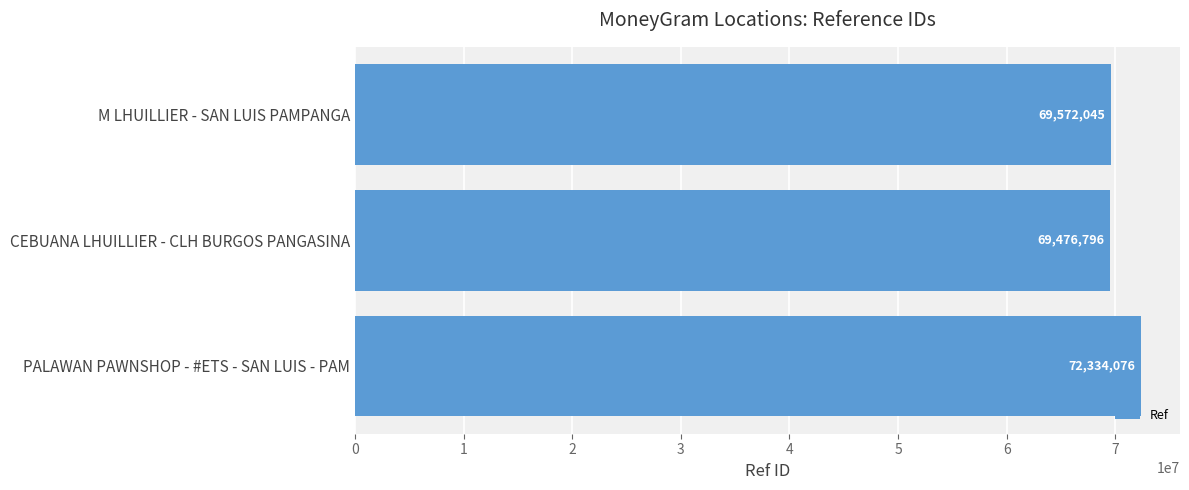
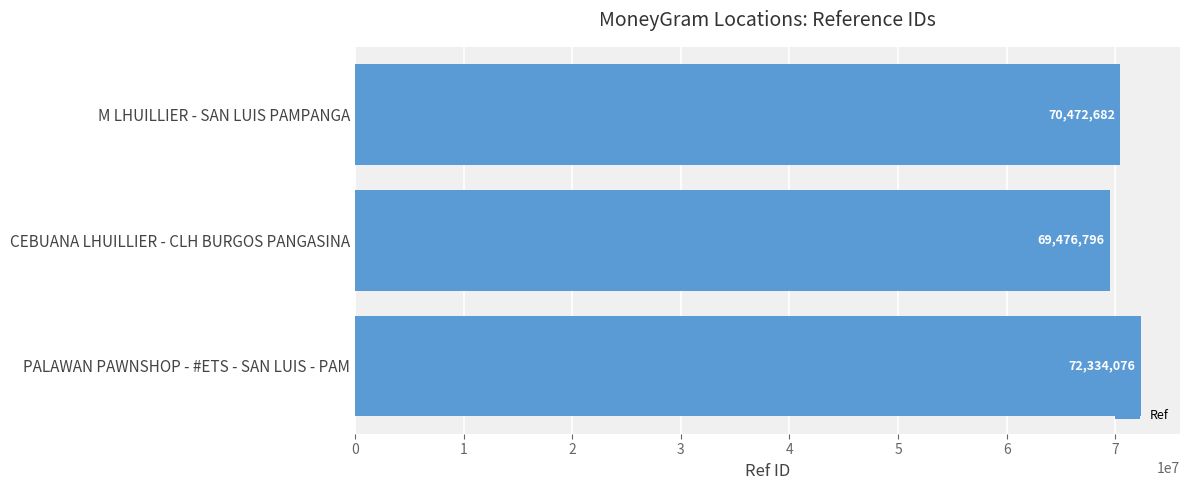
  {
-   "M LHUILLIER - SAN LUIS PAMPANGA": "69,572,045",
+   "M LHUILLIER - SAN LUIS PAMPANGA": "70,472,682",
    "CEBUANA LHUILLIER - CLH BURGOS PANGASINA": "69,476,796",
    "PALAWAN PAWNSHOP - #ETS - SAN LUIS - PAM": "72,334,076"
  }
